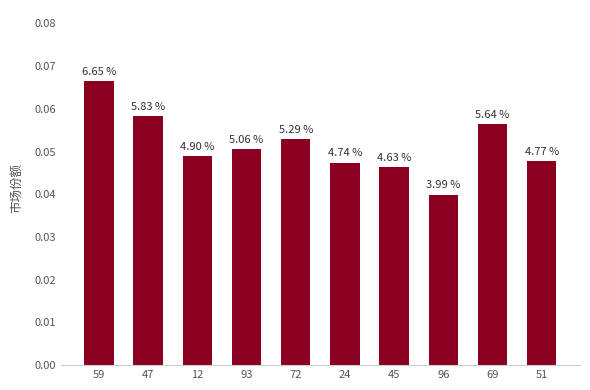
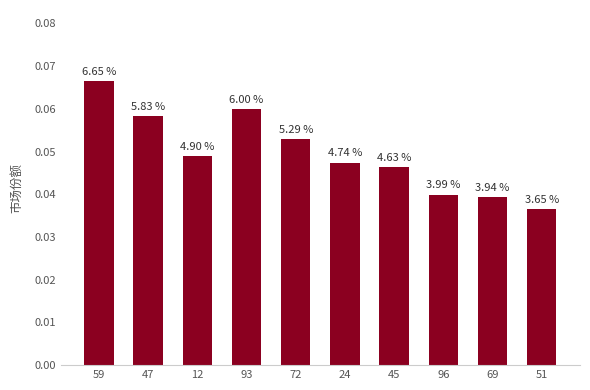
  {
    "59": "6.65 %",
    "47": "5.83 %",
    "12": "4.90 %",
-   "93": "5.06 %",
+   "93": "6.00 %",
    "72": "5.29 %",
    "24": "4.74 %",
    "45": "4.63 %",
    "96": "3.99 %",
-   "69": "5.64 %",
-   "51": "4.77 %"
+   "69": "3.94 %",
+   "51": "3.65 %"
  }
